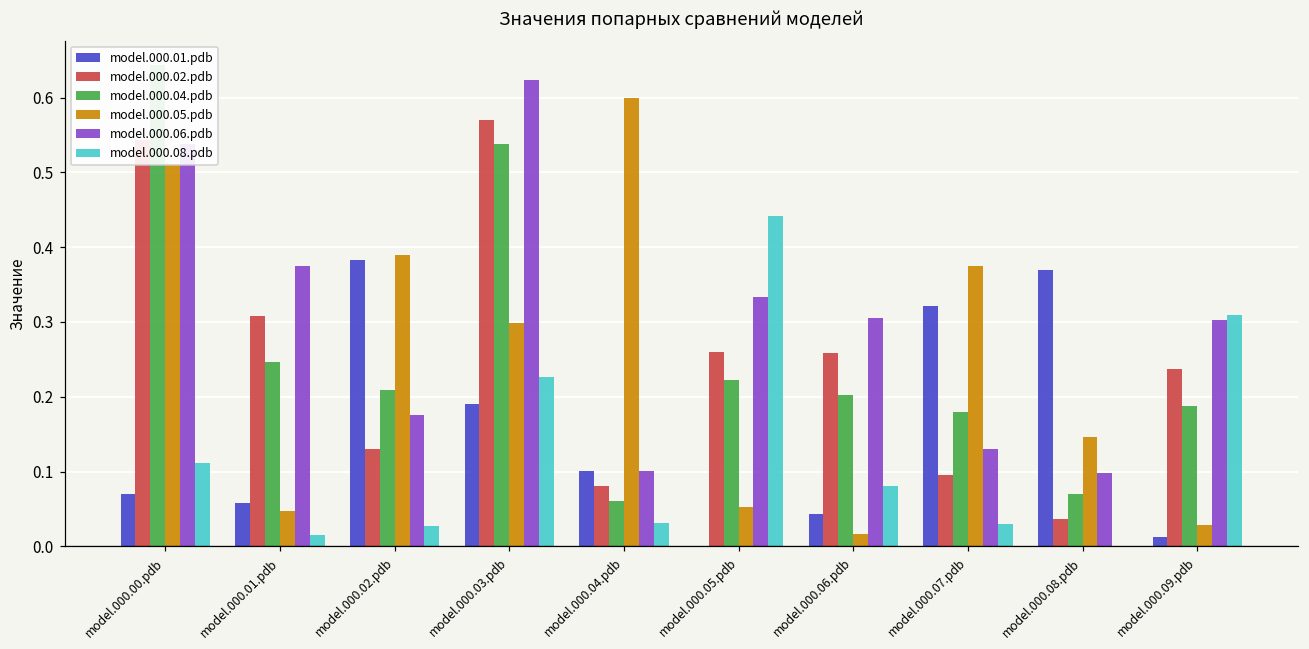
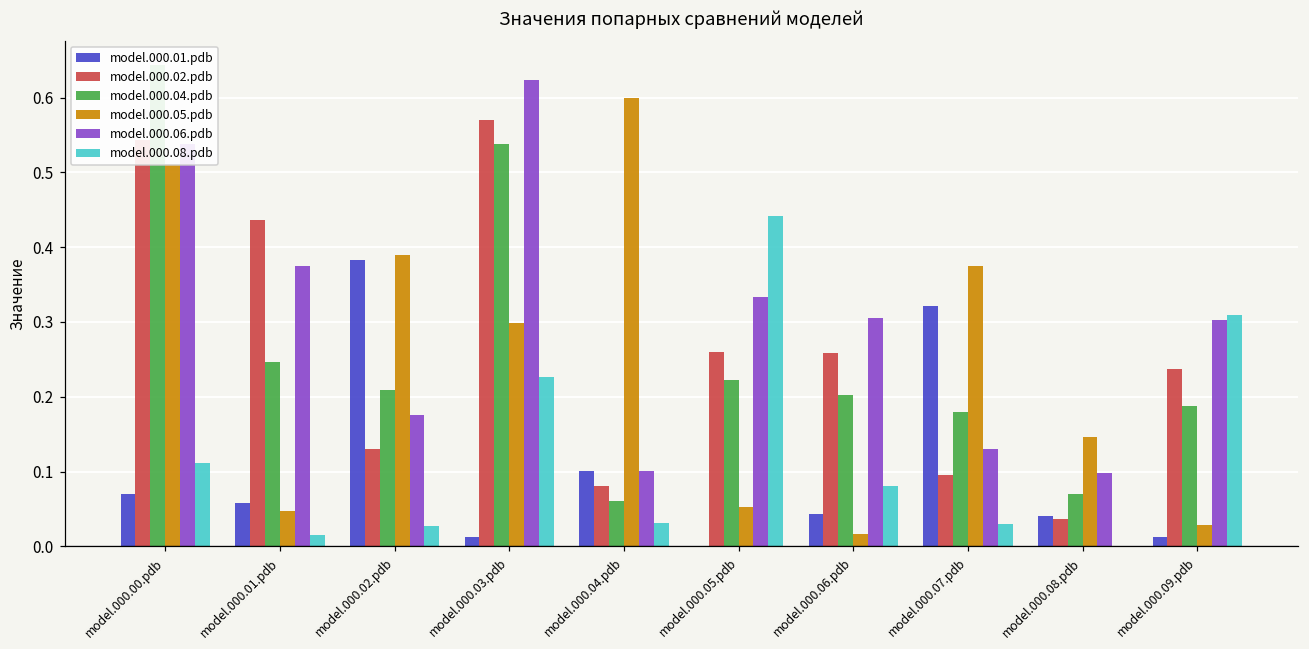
  {
    "model.000.01.pdb": {
      "model.000.00.pdb": 0.07,
      "model.000.01.pdb": 0.06,
      "model.000.02.pdb": 0.38,
-     "model.000.03.pdb": 0.19,
+     "model.000.03.pdb": 0.01,
      "model.000.04.pdb": 0.10,
      "model.000.05.pdb": 0.00,
      "model.000.06.pdb": 0.04,
      "model.000.07.pdb": 0.32,
-     "model.000.08.pdb": 0.37,
+     "model.000.08.pdb": 0.04,
      "model.000.09.pdb": 0.01
    },
    "model.000.02.pdb": {
-     "model.000.01.pdb": 0.31,
+     "model.000.01.pdb": 0.44,
      "model.000.02.pdb": 0.13,
      "model.000.03.pdb": 0.57,
      "model.000.04.pdb": 0.08,
      "model.000.05.pdb": 0.26,
      "model.000.06.pdb": 0.26,
      "model.000.07.pdb": 0.10,
      "model.000.08.pdb": 0.04,
      "model.000.09.pdb": 0.24
    },
    "model.000.04.pdb": {
      "model.000.01.pdb": 0.25,
      "model.000.02.pdb": 0.21,
      "model.000.03.pdb": 0.54,
      "model.000.04.pdb": 0.06,
      "model.000.05.pdb": 0.22,
      "model.000.06.pdb": 0.20,
      "model.000.07.pdb": 0.18,
      "model.000.08.pdb": 0.07,
      "model.000.09.pdb": 0.19
    },
    "model.000.05.pdb": {
      "model.000.00.pdb": 0.51,
      "model.000.01.pdb": 0.05,
      "model.000.02.pdb": 0.39,
      "model.000.03.pdb": 0.30,
      "model.000.04.pdb": 0.60,
      "model.000.05.pdb": 0.05,
      "model.000.06.pdb": 0.02,
      "model.000.07.pdb": 0.38,
      "model.000.08.pdb": 0.15,
      "model.000.09.pdb": 0.03
    },
    "model.000.06.pdb": {
      "model.000.01.pdb": 0.38,
      "model.000.02.pdb": 0.18,
      "model.000.03.pdb": 0.62,
      "model.000.04.pdb": 0.10,
      "model.000.05.pdb": 0.33,
      "model.000.06.pdb": 0.31,
      "model.000.07.pdb": 0.13,
      "model.000.08.pdb": 0.10,
      "model.000.09.pdb": 0.30
    },
    "model.000.08.pdb": {
      "model.000.00.pdb": 0.11,
      "model.000.01.pdb": 0.02,
      "model.000.02.pdb": 0.03,
      "model.000.03.pdb": 0.23,
      "model.000.04.pdb": 0.03,
      "model.000.05.pdb": 0.44,
      "model.000.06.pdb": 0.08,
      "model.000.07.pdb": 0.03,
      "model.000.08.pdb": 0.00,
      "model.000.09.pdb": 0.31
    }
  }
